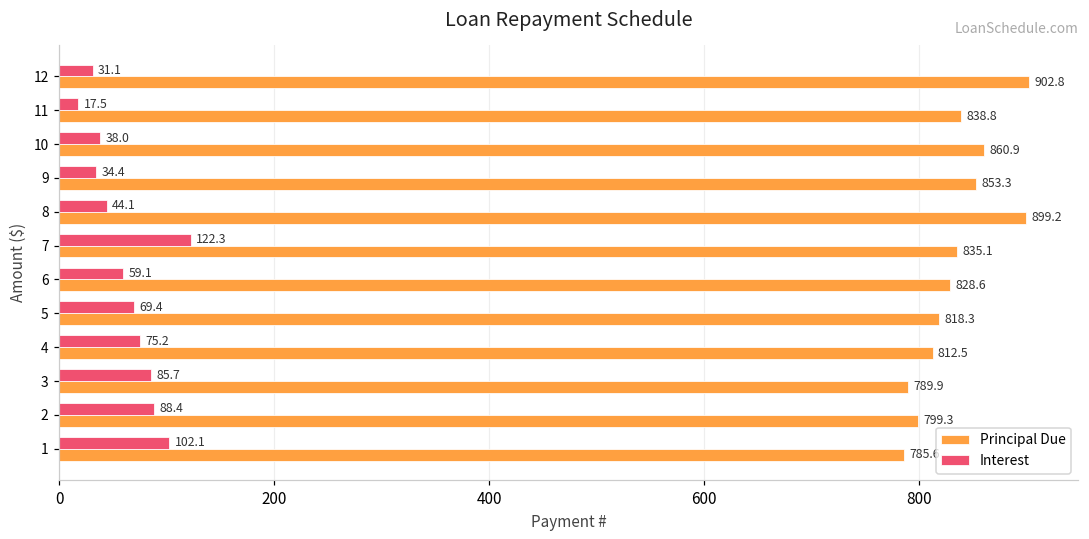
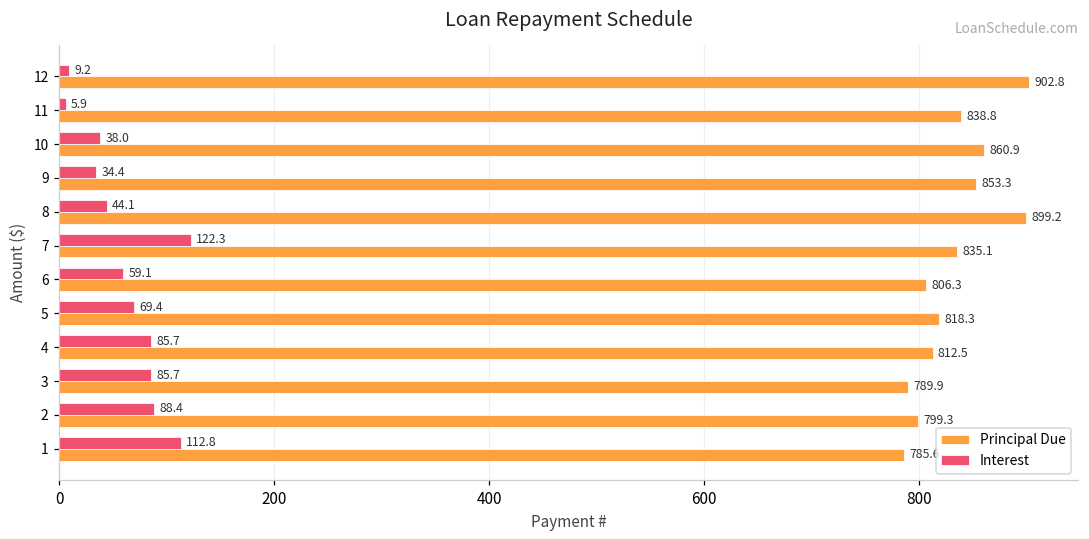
  {
    "Principal Due": {
      "12": 902.8,
      "11": 838.8,
      "10": 860.9,
      "9": 853.3,
      "8": 899.2,
      "7": 835.1,
-     "6": 828.6,
+     "6": 806.3,
      "5": 818.3,
      "4": 812.5,
      "3": 789.9,
      "2": 799.3
    },
    "Interest": {
-     "12": 31.1,
-     "11": 17.5,
+     "12": 9.2,
+     "11": 5.9,
      "10": 38.0,
      "9": 34.4,
      "8": 44.1,
      "7": 122.3,
      "6": 59.1,
      "5": 69.4,
-     "4": 75.2,
+     "4": 85.7,
      "3": 85.7,
      "2": 88.4,
-     "1": 102.1
+     "1": 112.8
    }
  }
